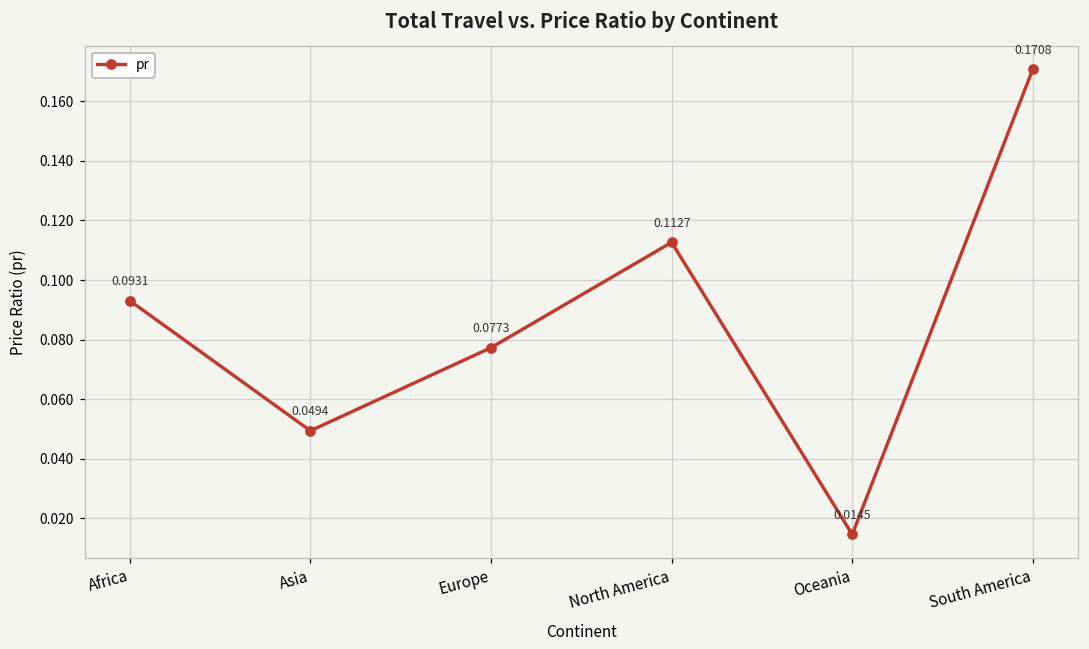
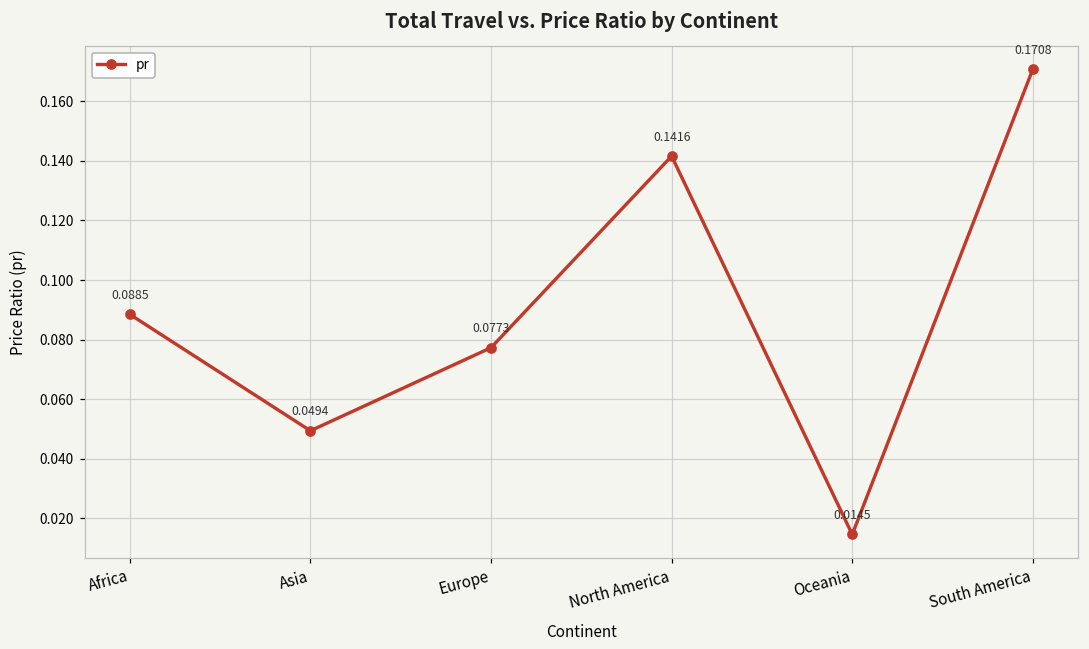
  {
-   "Africa": 0.0931,
+   "Africa": 0.0885,
    "Asia": 0.0494,
    "Europe": 0.0773,
-   "North America": 0.1127,
+   "North America": 0.1416,
    "Oceania": 0.0145,
    "South America": 0.1708
  }
